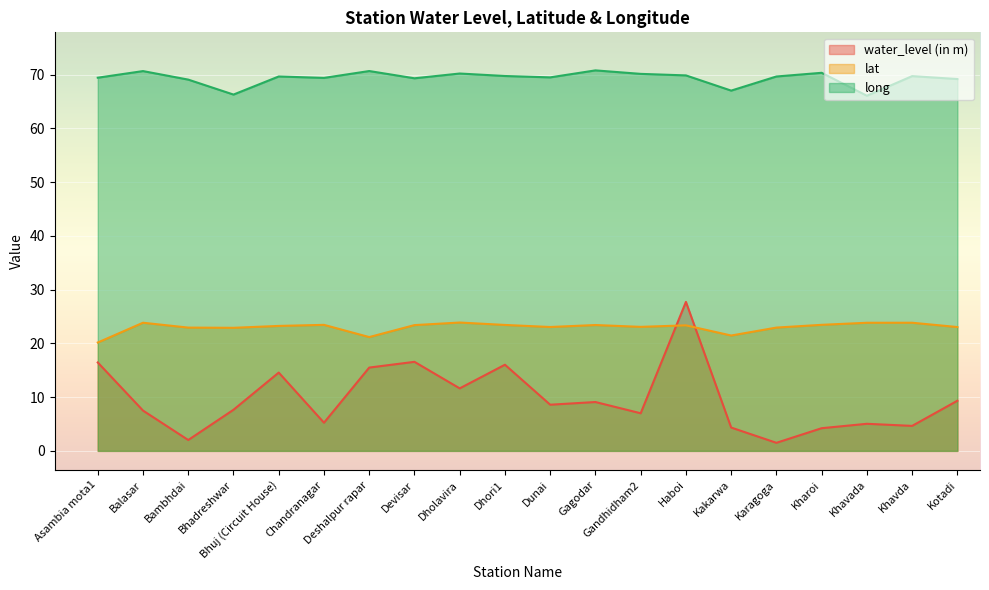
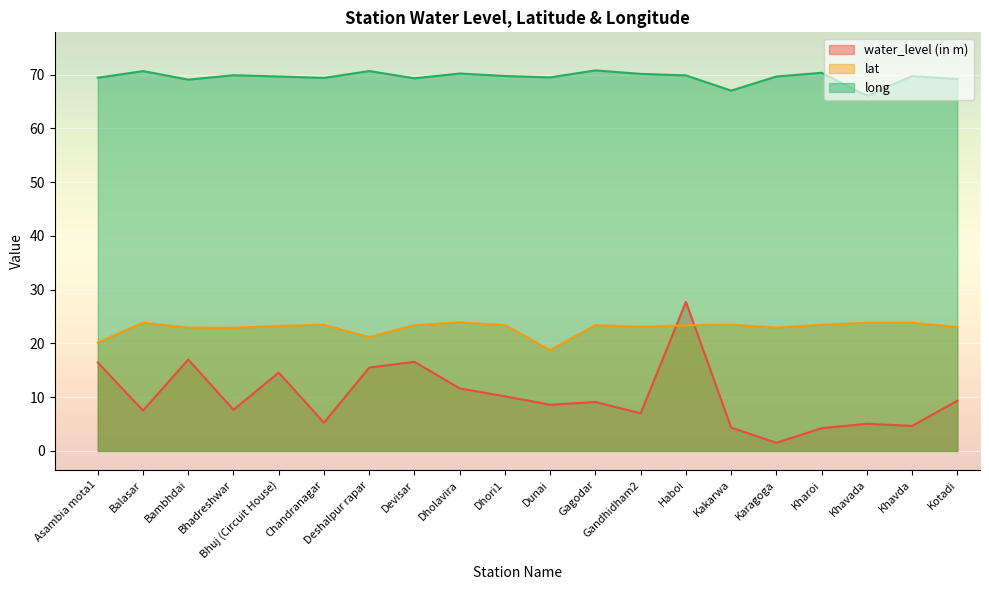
  {
    "water_level (in m)": {
      "Asambia mota1": 16,
      "Balasar": 8,
-     "Bambhdai": 2,
+     "Bambhdai": 17,
      "Bhadreshwar": 8,
      "Bhuj (Circuit House)": 15,
      "Chandranagar": 5,
      "Deshalpur rapar": 16,
      "Devisar": 17,
      "Dholavira": 12,
-     "Dhori1": 16,
+     "Dhori1": 10,
      "Dunai": 9,
      "Gagodar": 9,
      "Gandhidham2": 7,
      "Haboi": 28,
      "Kakarwa": 4,
      "Karagoga": 2,
      "Kharoi": 4,
      "Khavada": 5,
      "Khavda": 5,
      "Kotadi": 9
    },
    "lat": {
      "Asambia mota1": 20,
      "Balasar": 24,
      "Bambhdai": 23,
      "Bhadreshwar": 23,
      "Bhuj (Circuit House)": 23,
      "Chandranagar": 23,
      "Deshalpur rapar": 21,
      "Devisar": 23,
      "Dholavira": 24,
      "Dhori1": 23,
-     "Dunai": 23,
+     "Dunai": 19,
      "Gagodar": 23,
      "Gandhidham2": 23,
      "Haboi": 23,
-     "Kakarwa": 21,
+     "Kakarwa": 23,
      "Karagoga": 23,
      "Kharoi": 23,
      "Khavada": 24,
      "Khavda": 24,
      "Kotadi": 23
    },
    "long": {
      "Asambia mota1": 69,
      "Balasar": 71,
      "Bambhdai": 69,
-     "Bhadreshwar": 66,
+     "Bhadreshwar": 70,
      "Bhuj (Circuit House)": 70,
      "Chandranagar": 69,
      "Deshalpur rapar": 71,
      "Devisar": 69,
      "Dholavira": 70,
      "Dhori1": 70,
      "Dunai": 70,
      "Gagodar": 71,
      "Gandhidham2": 70,
      "Haboi": 70,
      "Kakarwa": 67,
      "Karagoga": 70,
      "Kharoi": 70
    }
  }
